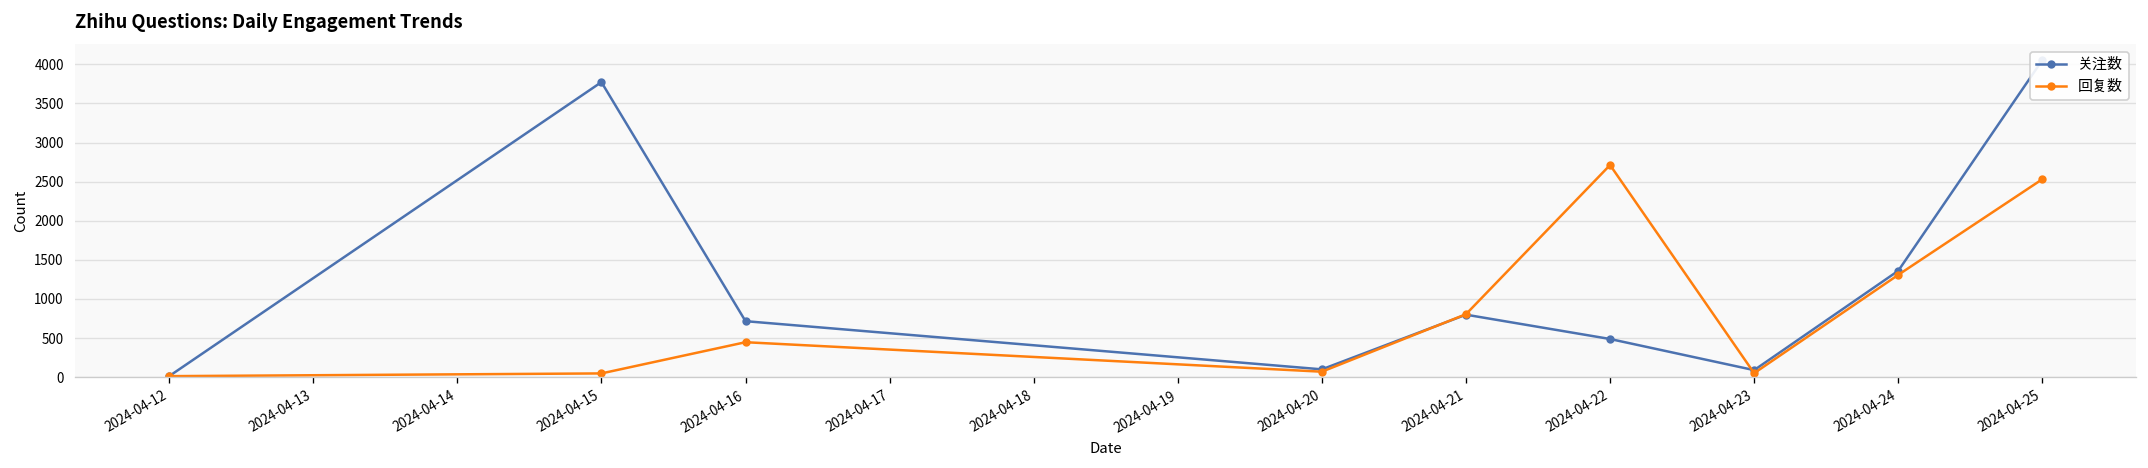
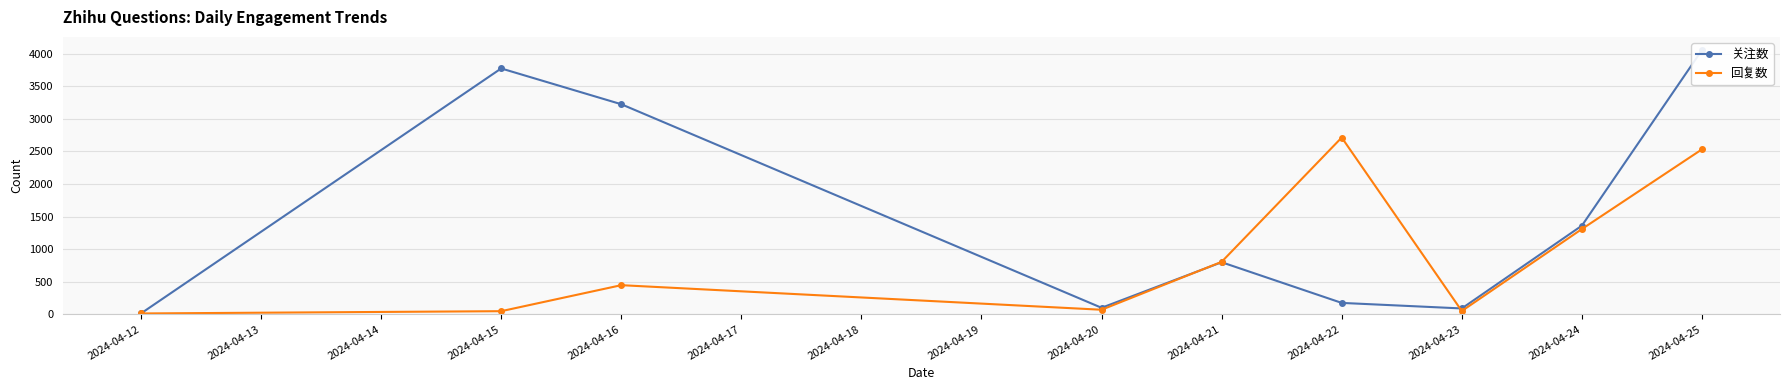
  {
    "关注数": {
      "2024-04-15": 3800,
-     "2024-04-16": 700,
-     "2024-04-22": 500,
+     "2024-04-16": 3200,
+     "2024-04-22": 200,
      "2024-04-23": 100,
      "2024-04-24": 1400
    },
    "回复数": {
      "2024-04-15": 0,
      "2024-04-16": 400,
      "2024-04-22": 2700,
      "2024-04-23": 100,
      "2024-04-24": 1300,
      "2024-04-25": 2500
    }
  }
